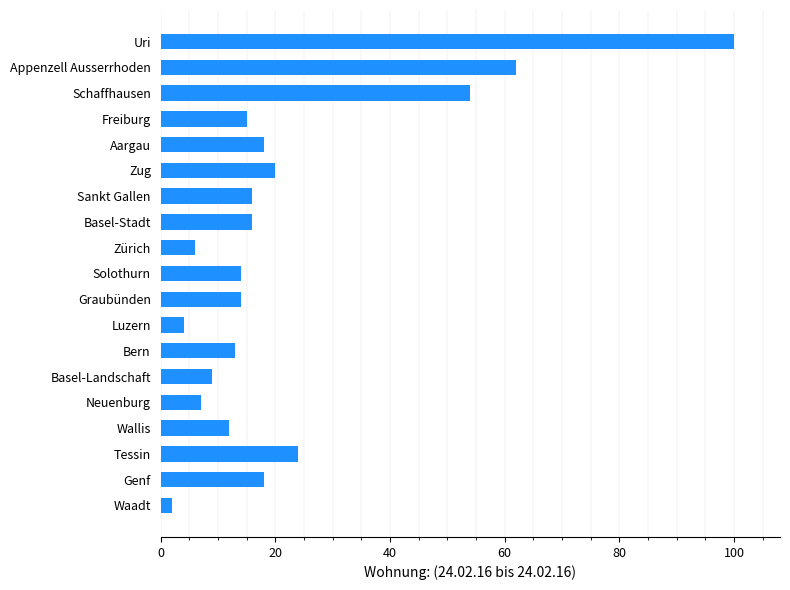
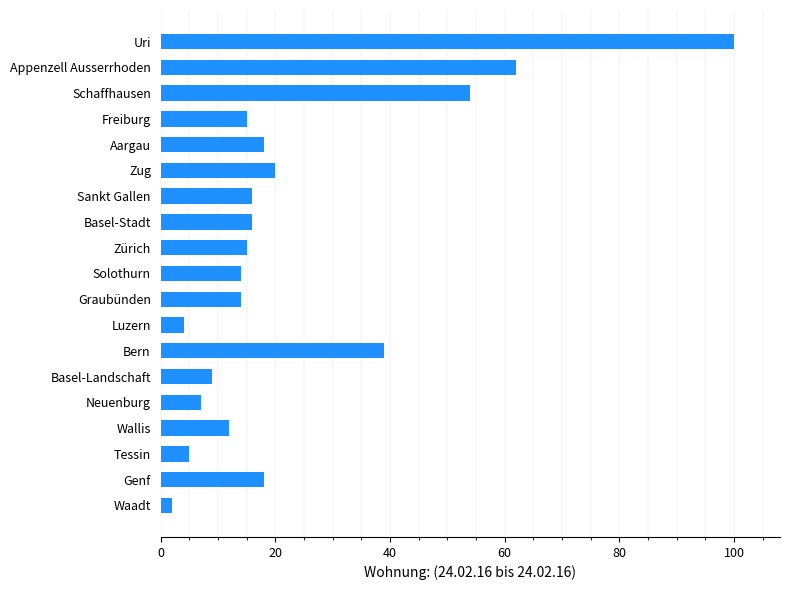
  {
    "Uri": 100,
    "Appenzell Ausserrhoden": 62,
    "Schaffhausen": 54,
    "Freiburg": 15,
    "Aargau": 18,
    "Zug": 20,
    "Sankt Gallen": 16,
    "Basel-Stadt": 16,
-   "Zürich": 6,
+   "Zürich": 15,
    "Solothurn": 14,
    "Graubünden": 14,
    "Luzern": 4,
-   "Bern": 13,
+   "Bern": 39,
    "Basel-Landschaft": 9,
    "Neuenburg": 7,
    "Wallis": 12,
-   "Tessin": 24,
+   "Tessin": 5,
    "Genf": 18,
    "Waadt": 2
  }
